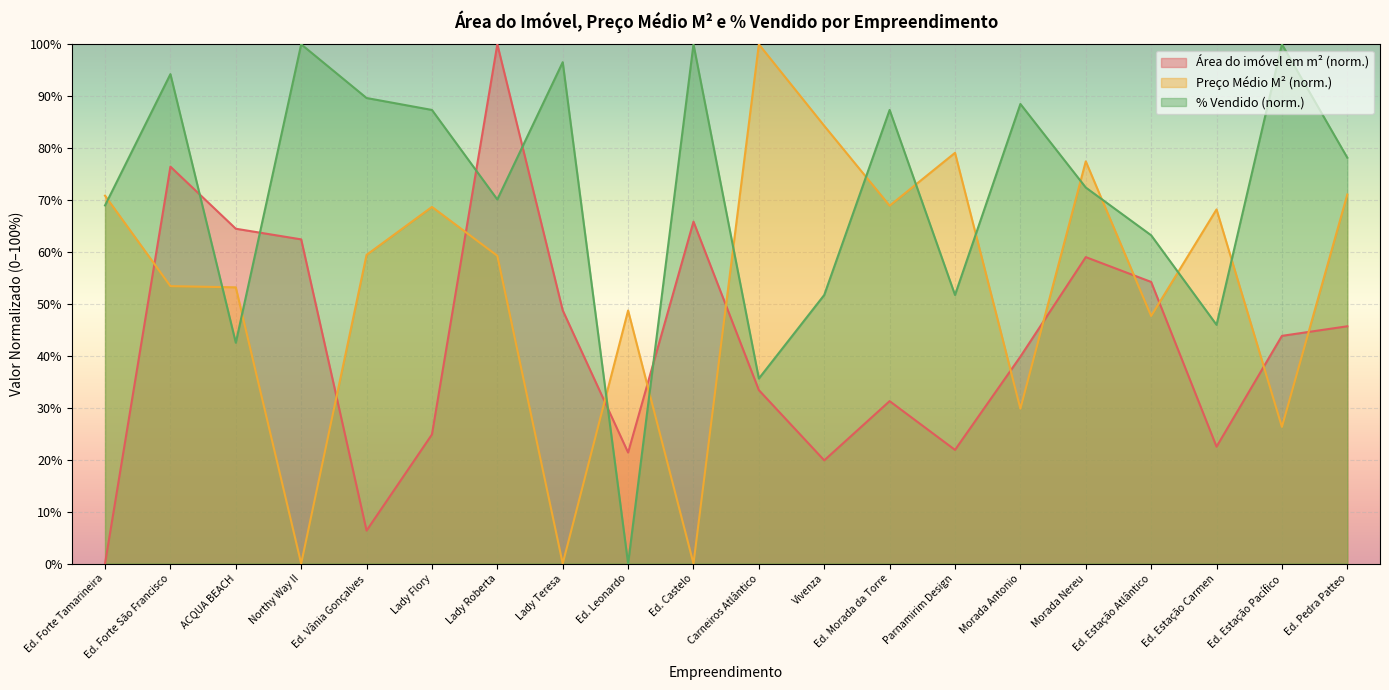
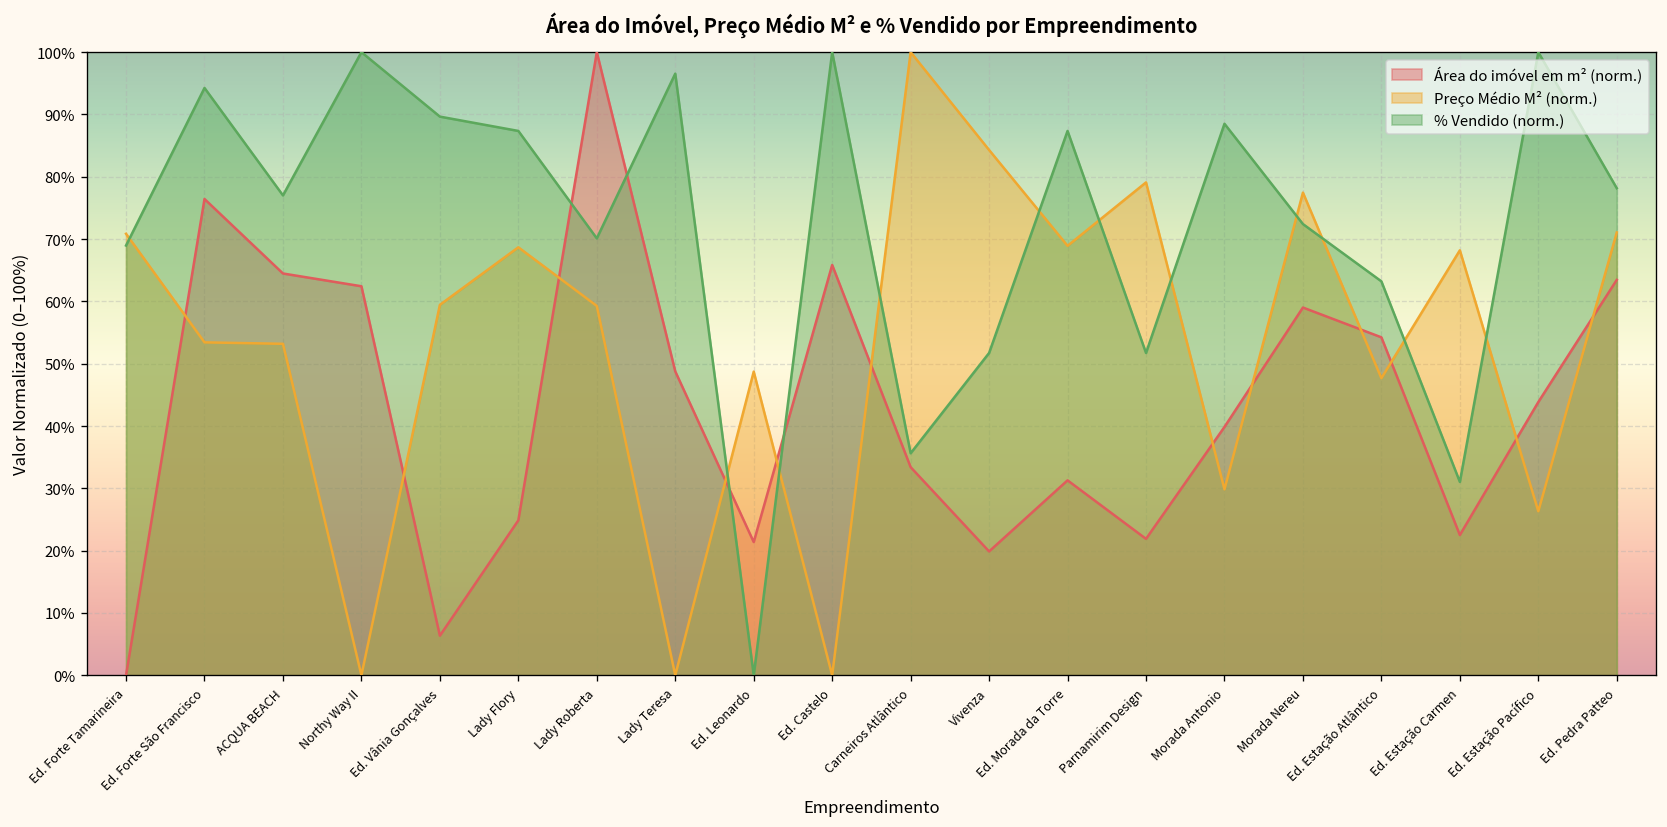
  {
    "Área do imóvel em m² (norm.)": {
      "Ed. Forte Tamarineira": "0%",
      "Ed. Forte São Francisco": "76%",
      "ACQUA BEACH": "64%",
      "Northy Way II": "62%",
      "Ed. Vânia Gonçalves": "6%",
      "Lady Flory": "25%",
      "Lady Roberta": "100%",
      "Lady Teresa": "49%",
      "Ed. Leonardo": "21%",
      "Ed. Castelo": "66%",
      "Carneiros Atlântico": "33%",
      "Vivenza": "20%",
      "Ed. Morada da Torre": "31%",
      "Parnamirim Design": "22%",
      "Morada Antonio": "40%",
      "Morada Nereu": "59%",
      "Ed. Estação Atlântico": "54%",
      "Ed. Estação Carmen": "23%",
      "Ed. Estação Pacífico": "44%",
-     "Ed. Pedra Patteo": "46%"
+     "Ed. Pedra Patteo": "63%"
    },
    "Preço Médio M² (norm.)": {
      "Ed. Forte Tamarineira": "71%",
      "Ed. Forte São Francisco": "53%",
      "ACQUA BEACH": "53%",
      "Northy Way II": "0%",
      "Ed. Vânia Gonçalves": "59%",
      "Lady Flory": "69%",
      "Lady Roberta": "59%",
      "Lady Teresa": "0%",
      "Ed. Leonardo": "49%",
      "Ed. Castelo": "0%",
      "Carneiros Atlântico": "100%",
      "Vivenza": "84%",
      "Ed. Morada da Torre": "69%",
      "Parnamirim Design": "79%",
      "Morada Antonio": "30%",
      "Morada Nereu": "77%",
      "Ed. Estação Atlântico": "48%",
      "Ed. Estação Carmen": "68%",
      "Ed. Estação Pacífico": "26%",
      "Ed. Pedra Patteo": "71%"
    },
    "% Vendido (norm.)": {
      "Ed. Forte Tamarineira": "69%",
      "Ed. Forte São Francisco": "94%",
-     "ACQUA BEACH": "43%",
+     "ACQUA BEACH": "77%",
      "Northy Way II": "100%",
      "Ed. Vânia Gonçalves": "90%",
      "Lady Flory": "87%",
      "Lady Roberta": "70%",
      "Lady Teresa": "97%",
      "Ed. Leonardo": "0%",
      "Ed. Castelo": "100%",
      "Carneiros Atlântico": "36%",
      "Vivenza": "52%",
      "Ed. Morada da Torre": "87%",
      "Parnamirim Design": "52%",
      "Morada Antonio": "89%",
      "Morada Nereu": "72%",
      "Ed. Estação Atlântico": "63%",
-     "Ed. Estação Carmen": "46%",
+     "Ed. Estação Carmen": "31%",
      "Ed. Estação Pacífico": "100%",
      "Ed. Pedra Patteo": "78%"
    }
  }
